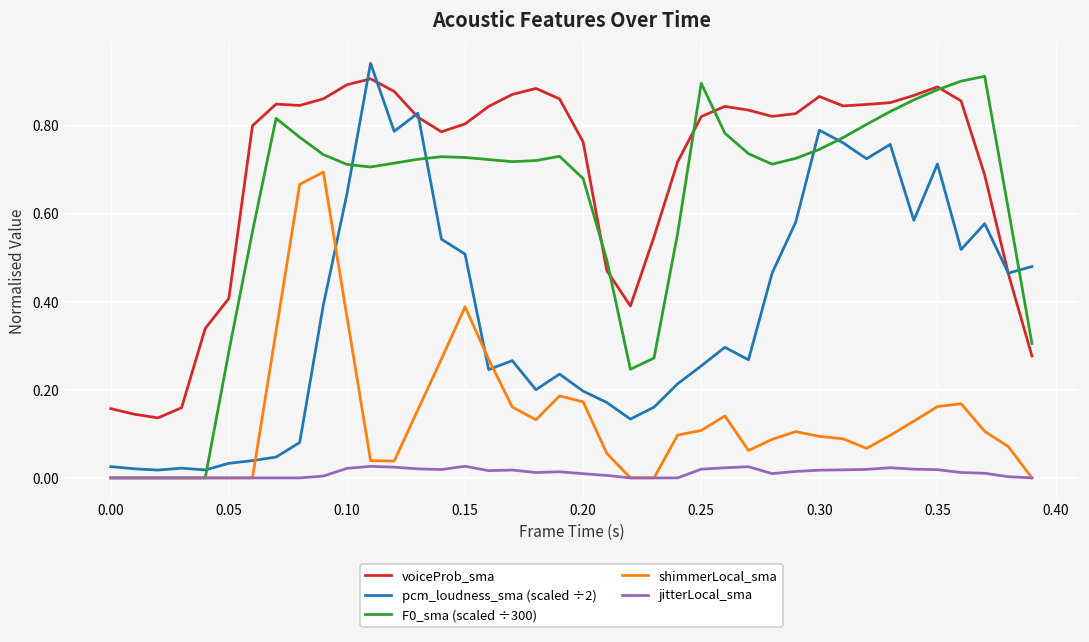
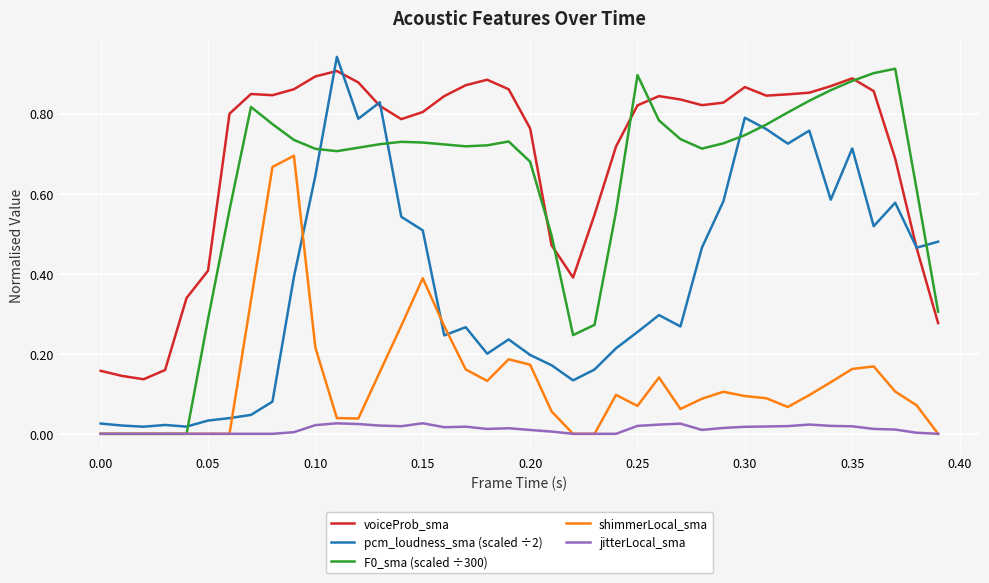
  {
    "voiceProb_sma": {
      "0.00": 0.16,
      "0.05": 0.41,
      "0.10": 0.89,
      "0.15": 0.80,
      "0.20": 0.76,
      "0.25": 0.82,
      "0.30": 0.87,
      "0.35": 0.89
    },
    "pcm_loudness_sma (scaled ÷2)": {
      "0.00": 0.03,
      "0.05": 0.03,
      "0.10": 0.65,
      "0.15": 0.51,
      "0.20": 0.20,
      "0.25": 0.25,
      "0.30": 0.79,
      "0.35": 0.71
    },
    "F0_sma (scaled ÷300)": {
      "0.05": 0.29,
      "0.10": 0.71,
      "0.15": 0.73,
      "0.20": 0.68,
      "0.25": 0.90,
      "0.30": 0.75,
      "0.35": 0.88
    },
    "shimmerLocal_sma": {
-     "0.10": 0.37,
+     "0.10": 0.22,
      "0.15": 0.39,
      "0.20": 0.17,
-     "0.25": 0.11,
+     "0.25": 0.07,
      "0.30": 0.09,
      "0.35": 0.16
    },
    "jitterLocal_sma": {
      "0.10": 0.02,
      "0.15": 0.03,
      "0.20": 0.01,
      "0.25": 0.02,
      "0.30": 0.02,
      "0.35": 0.02
    }
  }
